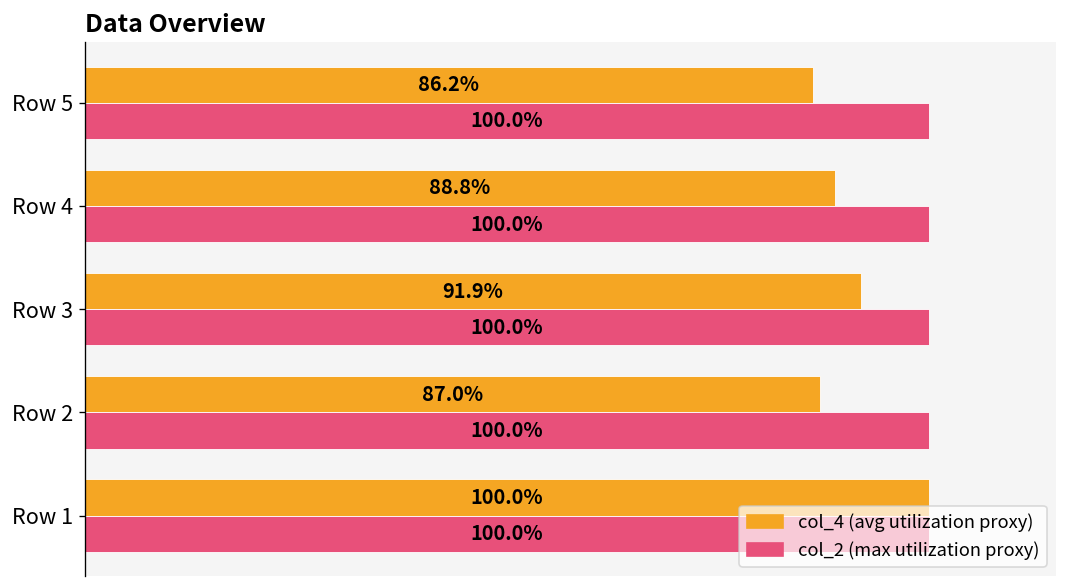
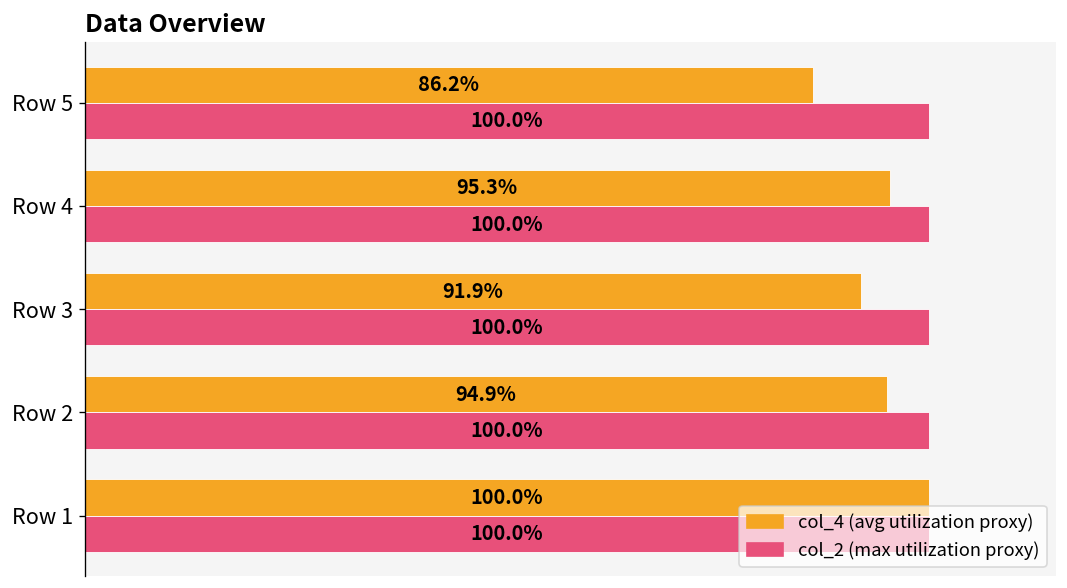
  {
    "col_4 (avg utilization proxy)": {
      "Row 5": "86.2%",
-     "Row 4": "88.8%",
+     "Row 4": "95.3%",
      "Row 3": "91.9%",
-     "Row 2": "87.0%",
+     "Row 2": "94.9%",
      "Row 1": "100.0%"
    },
    "col_2 (max utilization proxy)": {
      "Row 5": "100.0%",
      "Row 4": "100.0%",
      "Row 3": "100.0%",
      "Row 2": "100.0%"
    }
  }
